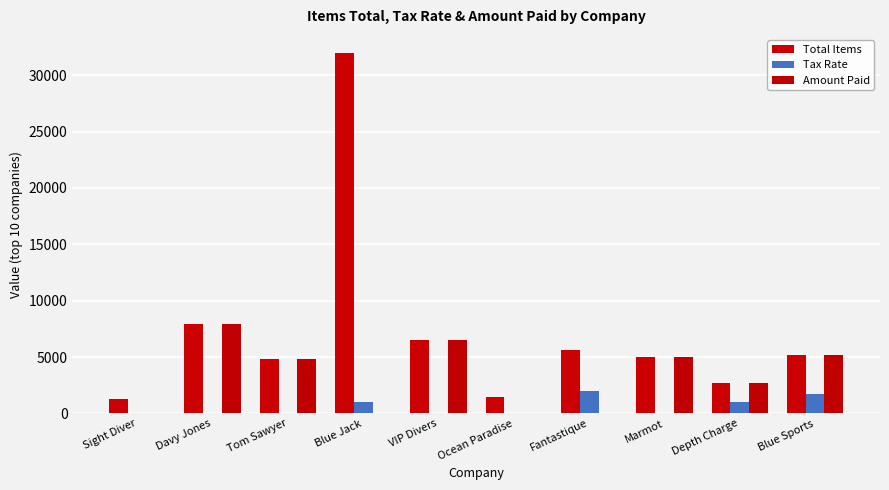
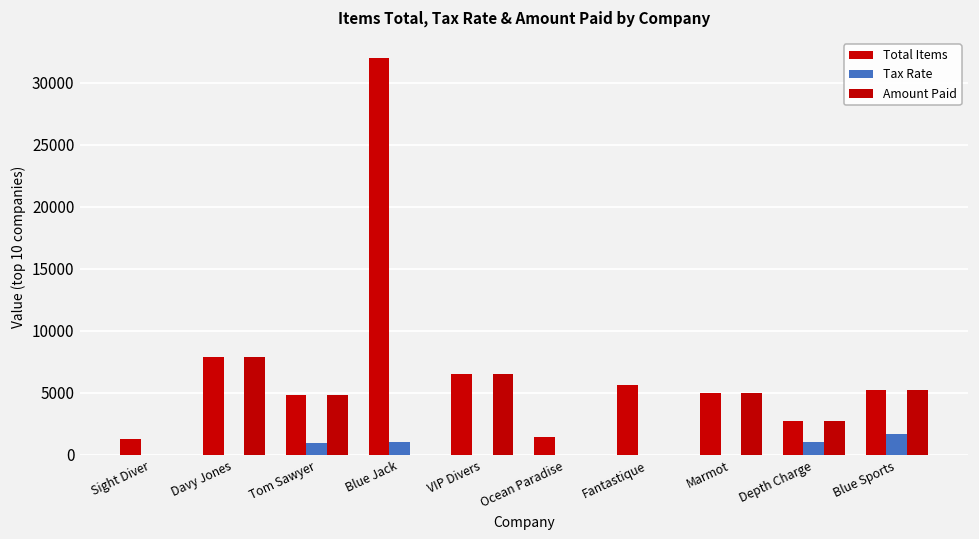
  {
    "Tax Rate": {
      "Davy Jones": 0,
-     "Tom Sawyer": 0,
+     "Tom Sawyer": 1000,
      "Blue Jack": 1000,
      "VIP Divers": 0,
      "Ocean Paradise": 0,
-     "Fantastique": 2000,
+     "Fantastique": 0,
      "Marmot": 0,
      "Depth Charge": 1000,
      "Blue Sports": 1700
    }
  }
